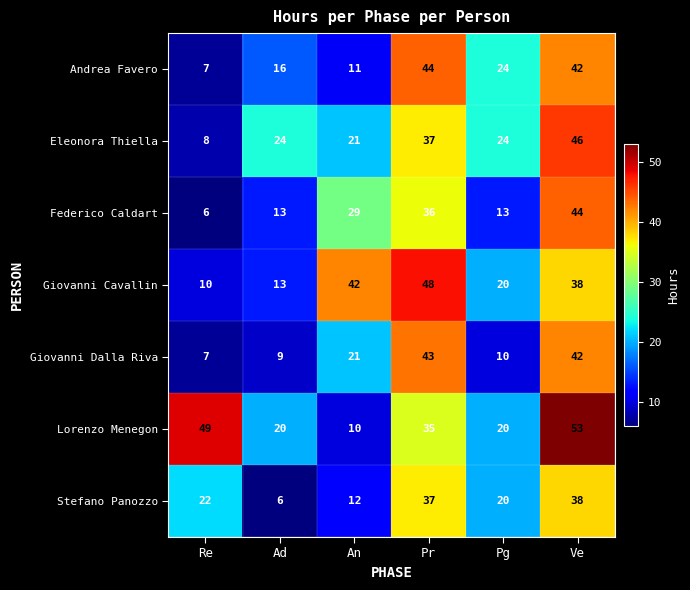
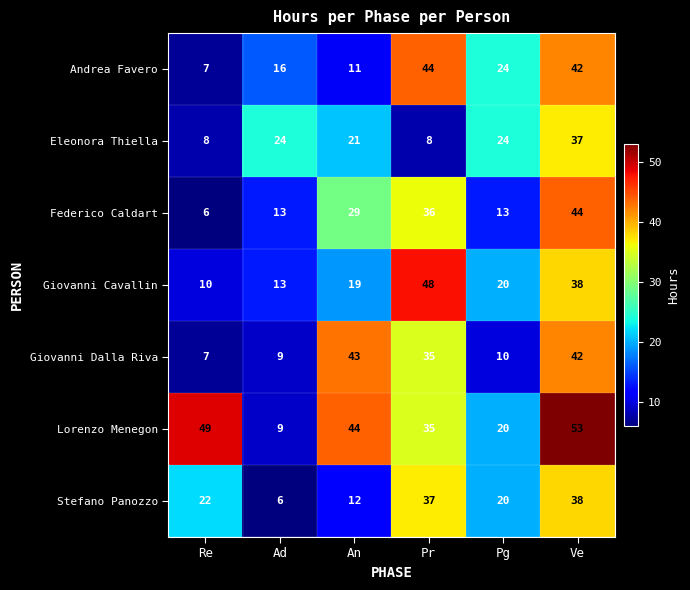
  {
    "Andrea Favero": {
      "Re": 7,
      "Ad": 16,
      "An": 11,
      "Pr": 44,
      "Pg": 24,
      "Ve": 42
    },
    "Eleonora Thiella": {
      "Re": 8,
      "Ad": 24,
      "An": 21,
-     "Pr": 37,
+     "Pr": 8,
      "Pg": 24,
-     "Ve": 46
+     "Ve": 37
    },
    "Federico Caldart": {
      "Re": 6,
      "Ad": 13,
      "An": 29,
      "Pr": 36,
      "Pg": 13,
      "Ve": 44
    },
    "Giovanni Cavallin": {
      "Re": 10,
      "Ad": 13,
-     "An": 42,
+     "An": 19,
      "Pr": 48,
      "Pg": 20,
      "Ve": 38
    },
    "Giovanni Dalla Riva": {
      "Re": 7,
      "Ad": 9,
-     "An": 21,
-     "Pr": 43,
+     "An": 43,
+     "Pr": 35,
      "Pg": 10,
      "Ve": 42
    },
    "Lorenzo Menegon": {
      "Re": 49,
-     "Ad": 20,
-     "An": 10,
+     "Ad": 9,
+     "An": 44,
      "Pr": 35,
      "Pg": 20,
      "Ve": 53
    },
    "Stefano Panozzo": {
      "Re": 22,
      "Ad": 6,
      "An": 12,
      "Pr": 37,
      "Pg": 20,
      "Ve": 38
    }
  }
